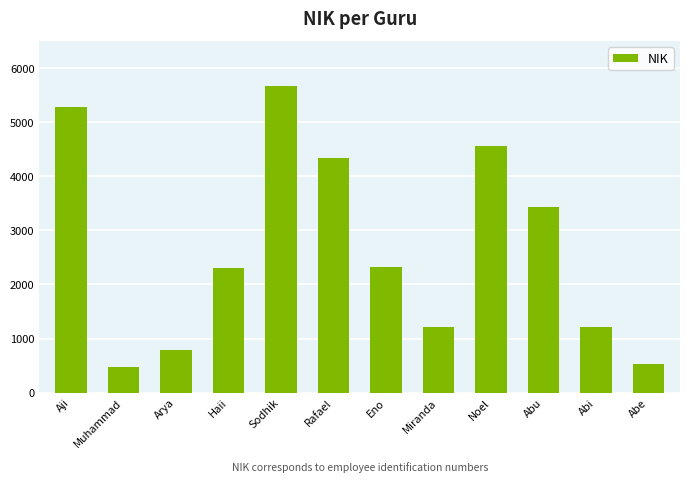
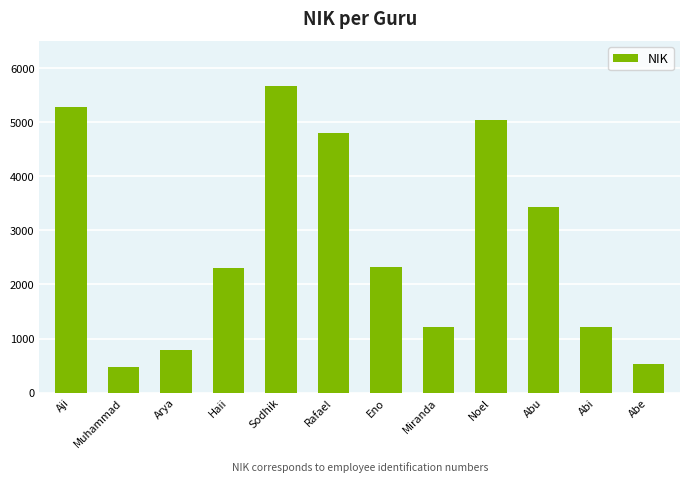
  {
    "Aji": 5300,
    "Muhammad": 500,
    "Arya": 800,
    "Haii": 2300,
    "Sodhik": 5700,
-   "Rafael": 4300,
+   "Rafael": 4800,
    "Eno": 2300,
    "Miranda": 1200,
-   "Noel": 4600,
+   "Noel": 5000,
    "Abu": 3400,
    "Abi": 1200,
    "Abe": 500
  }
